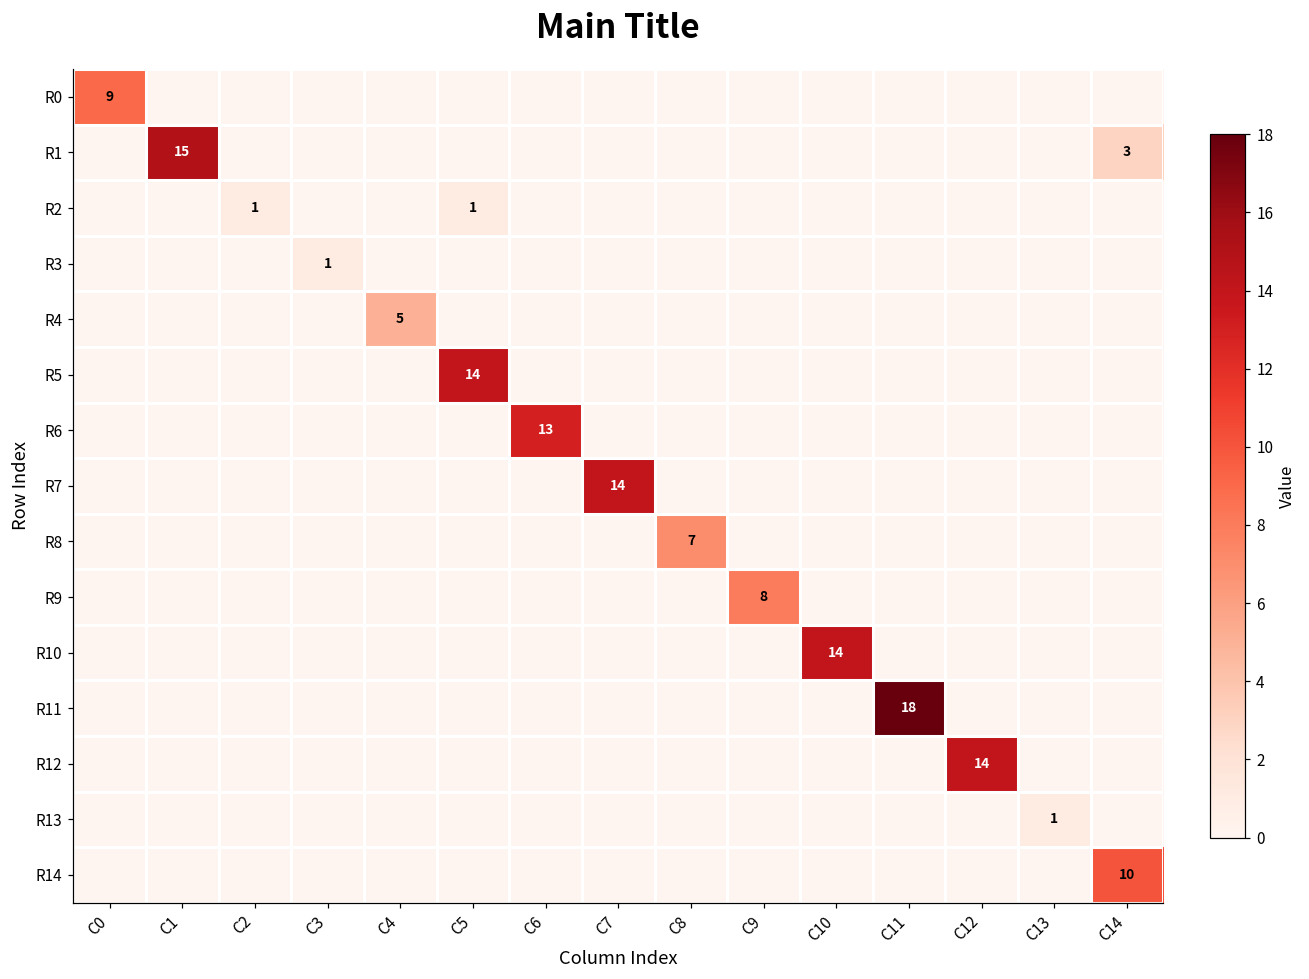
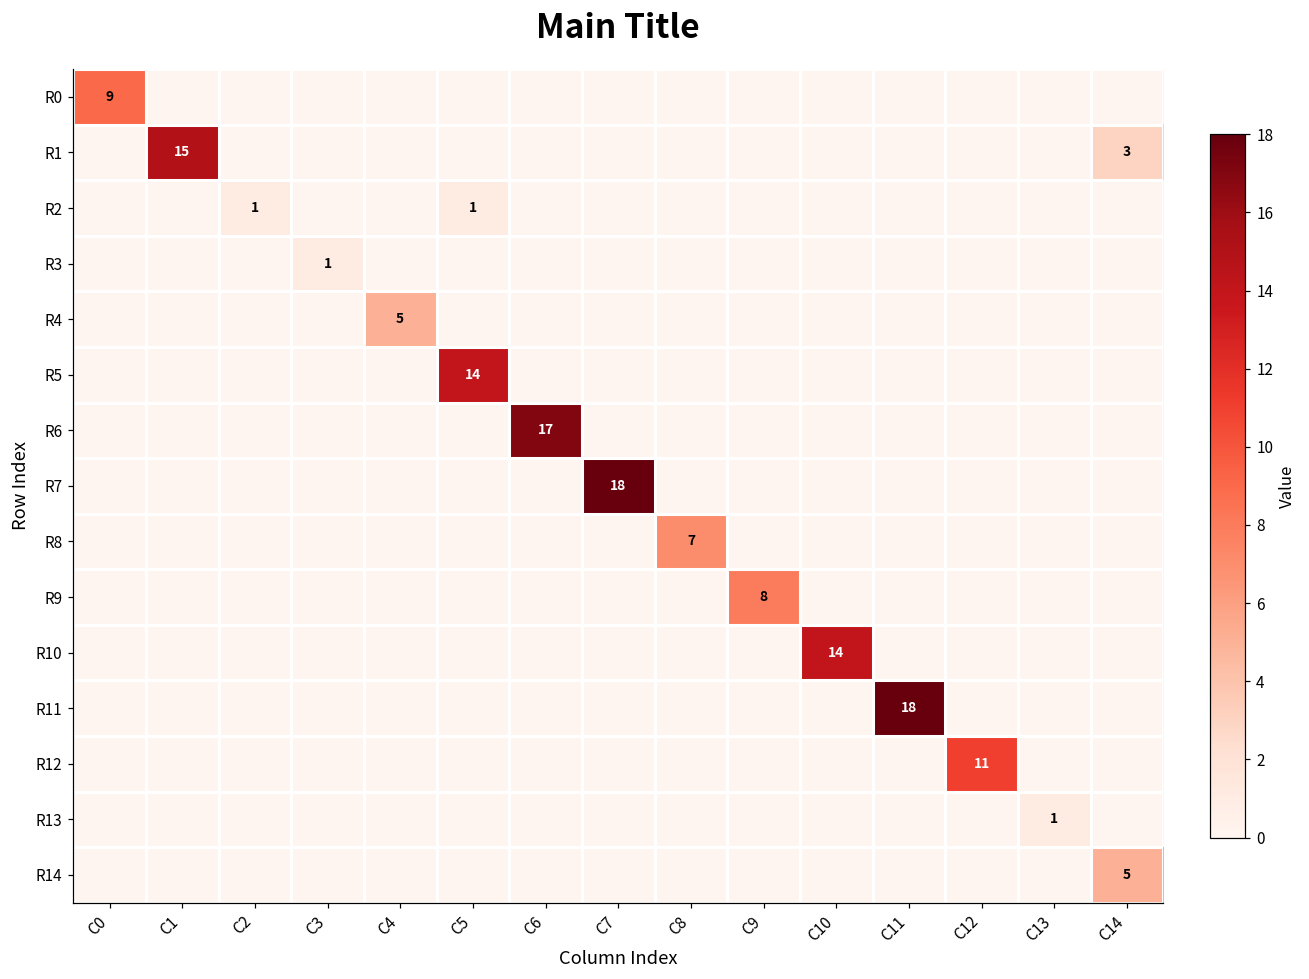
  {
    "R0": {
      "C0": 9
    },
    "R1": {
      "C1": 15,
      "C14": 3
    },
    "R2": {
      "C2": 1,
      "C5": 1
    },
    "R3": {
      "C3": 1
    },
    "R4": {
      "C4": 5
    },
    "R5": {
      "C5": 14
    },
    "R6": {
-     "C6": 13
+     "C6": 17
    },
    "R7": {
-     "C7": 14
+     "C7": 18
    },
    "R8": {
      "C8": 7
    },
    "R9": {
      "C9": 8
    },
    "R10": {
      "C10": 14
    },
    "R11": {
      "C11": 18
    },
    "R12": {
-     "C12": 14
+     "C12": 11
    },
    "R13": {
      "C13": 1
    },
    "R14": {
-     "C14": 10
+     "C14": 5
    }
  }
